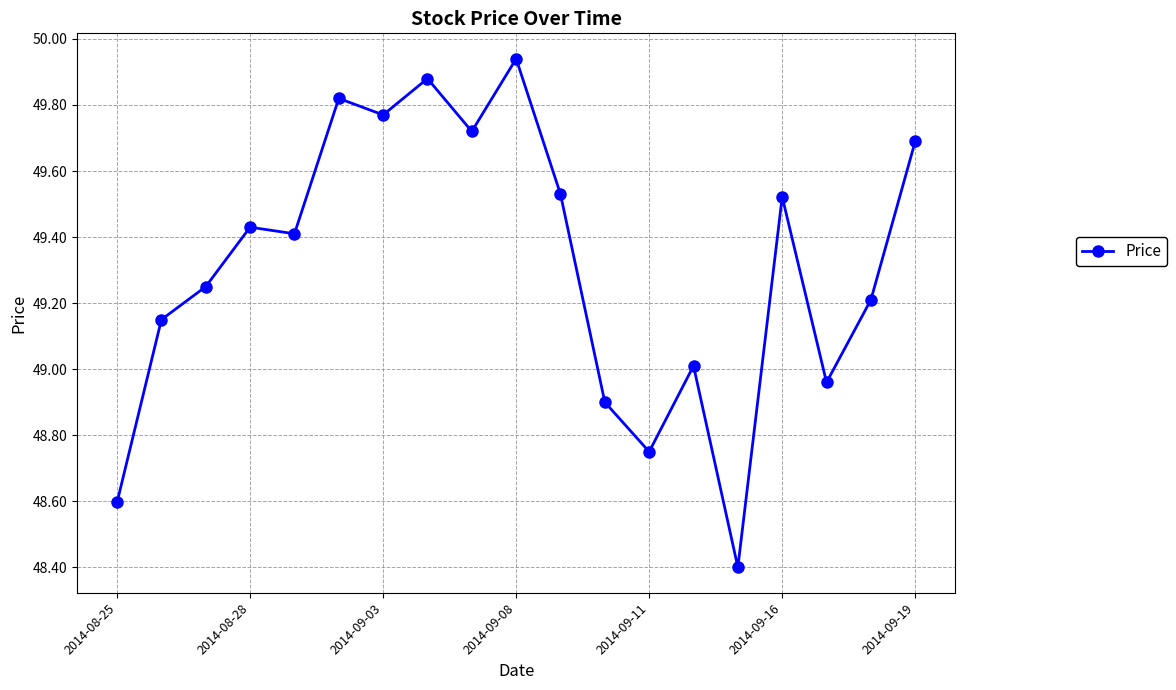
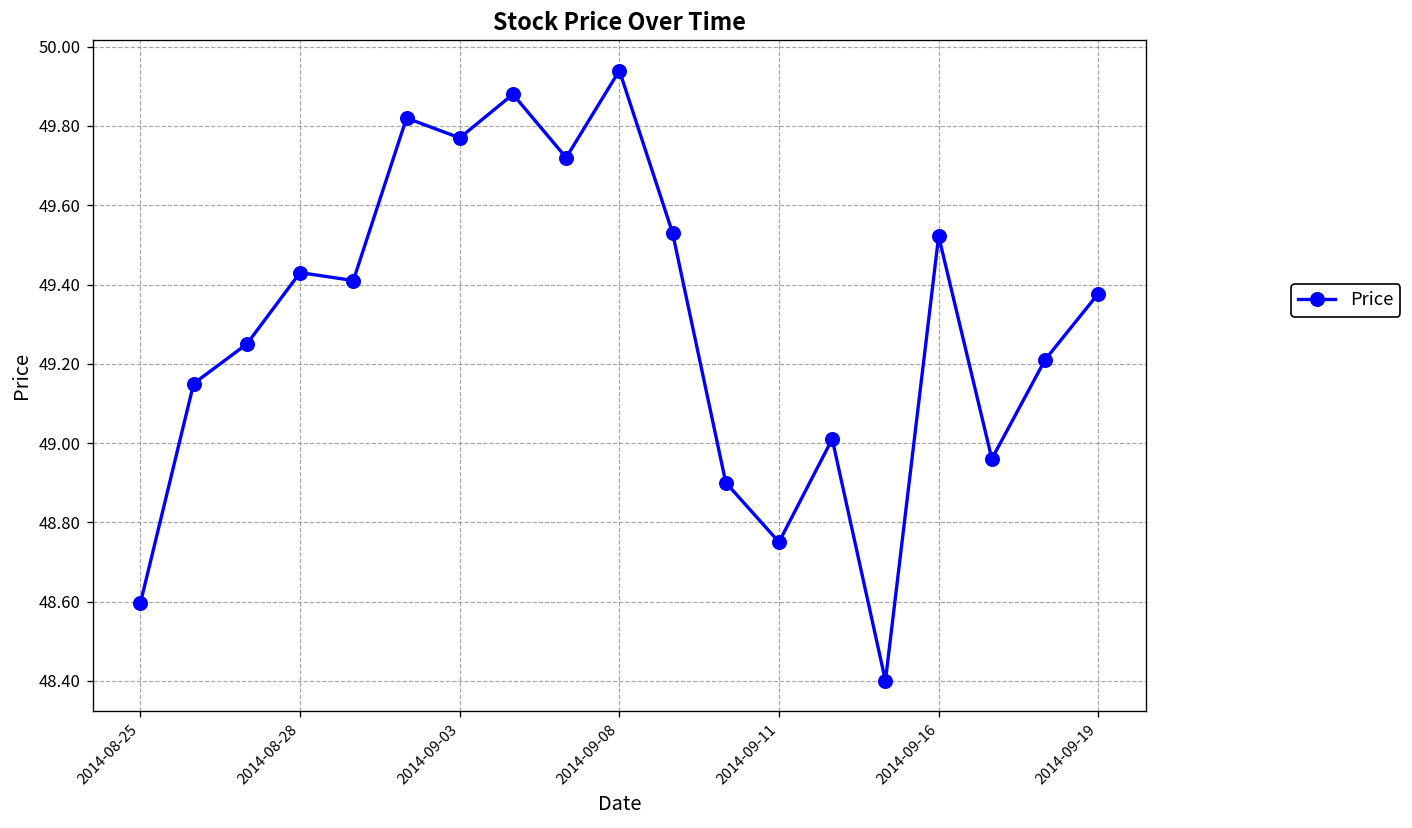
  {
    "2014-08-25": 48.60,
    "2014-08-28": 49.43,
    "2014-09-03": 49.77,
    "2014-09-08": 49.94,
    "2014-09-11": 48.75,
    "2014-09-16": 49.52,
-   "2014-09-19": 49.69
+   "2014-09-19": 49.38
  }
